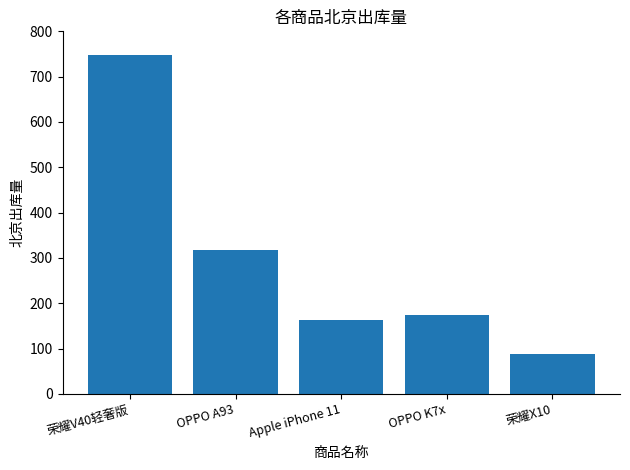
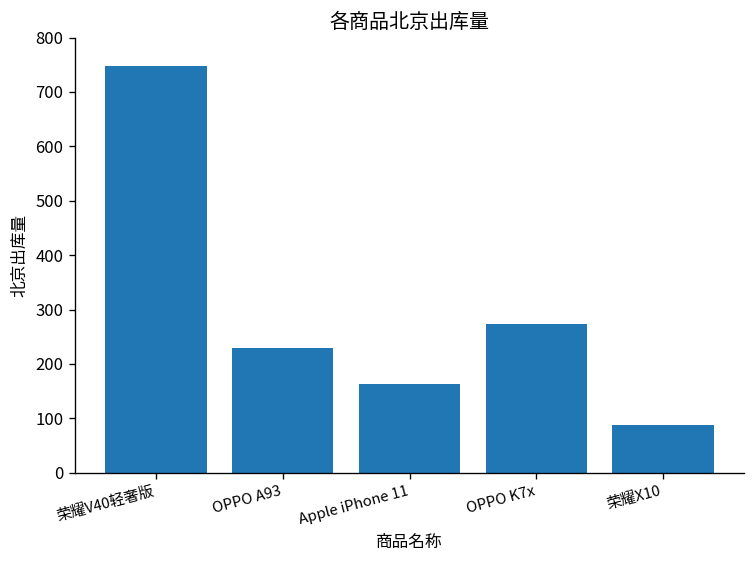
  {
    "荣耀V40轻奢版": 750,
-   "OPPO A93": 320,
+   "OPPO A93": 230,
    "Apple iPhone 11": 160,
-   "OPPO K7x": 180,
+   "OPPO K7x": 270,
    "荣耀X10": 90
  }
